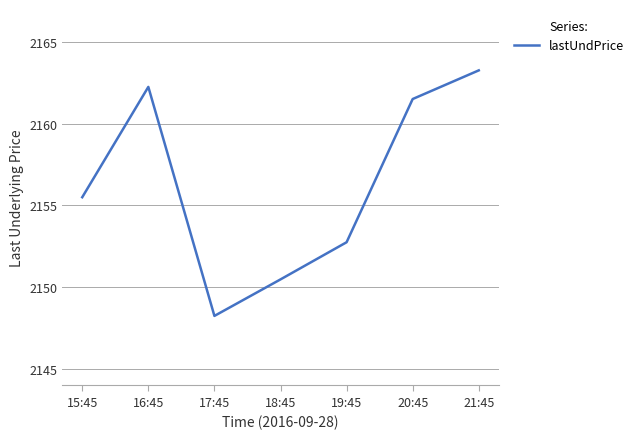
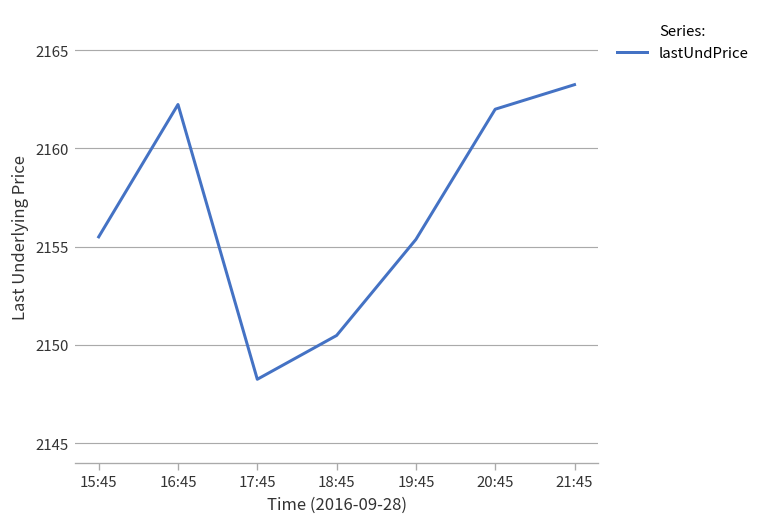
  {
    "15:45": 2155.5,
    "16:45": 2162.2,
    "17:45": 2148.3,
    "18:45": 2150.5,
-   "19:45": 2152.8,
-   "20:45": 2161.5,
+   "19:45": 2155.4,
+   "20:45": 2162.0,
    "21:45": 2163.3
  }
